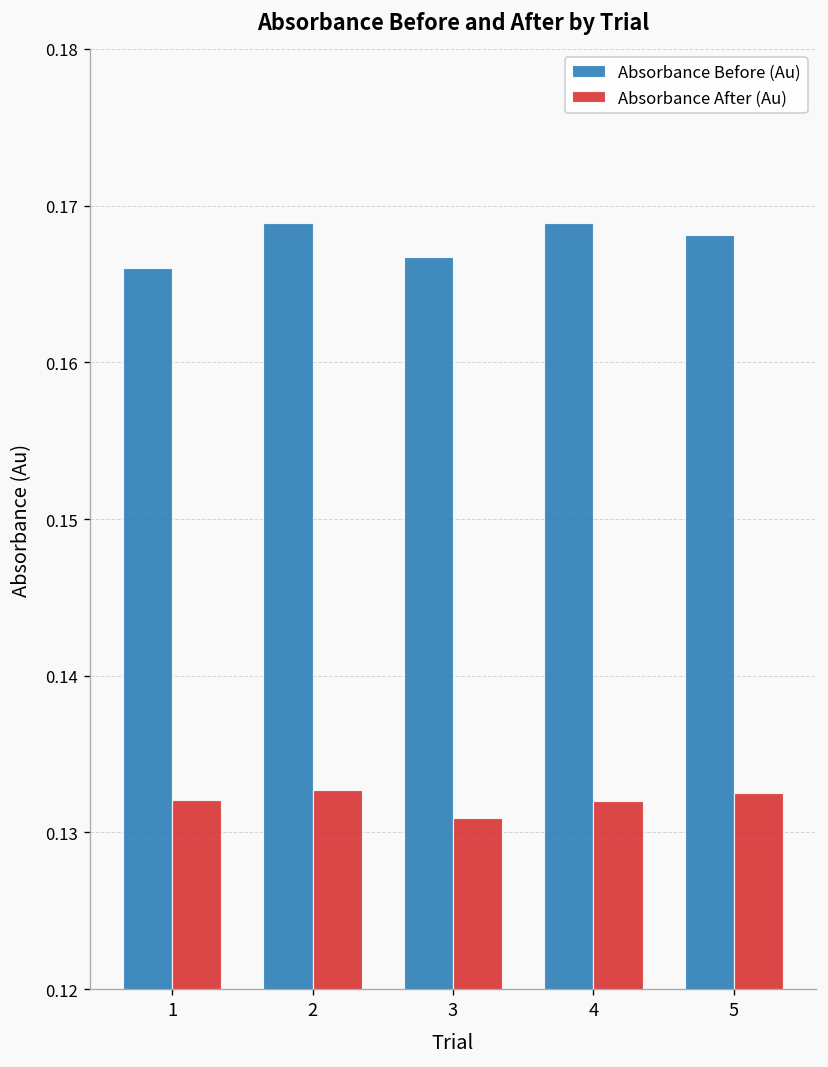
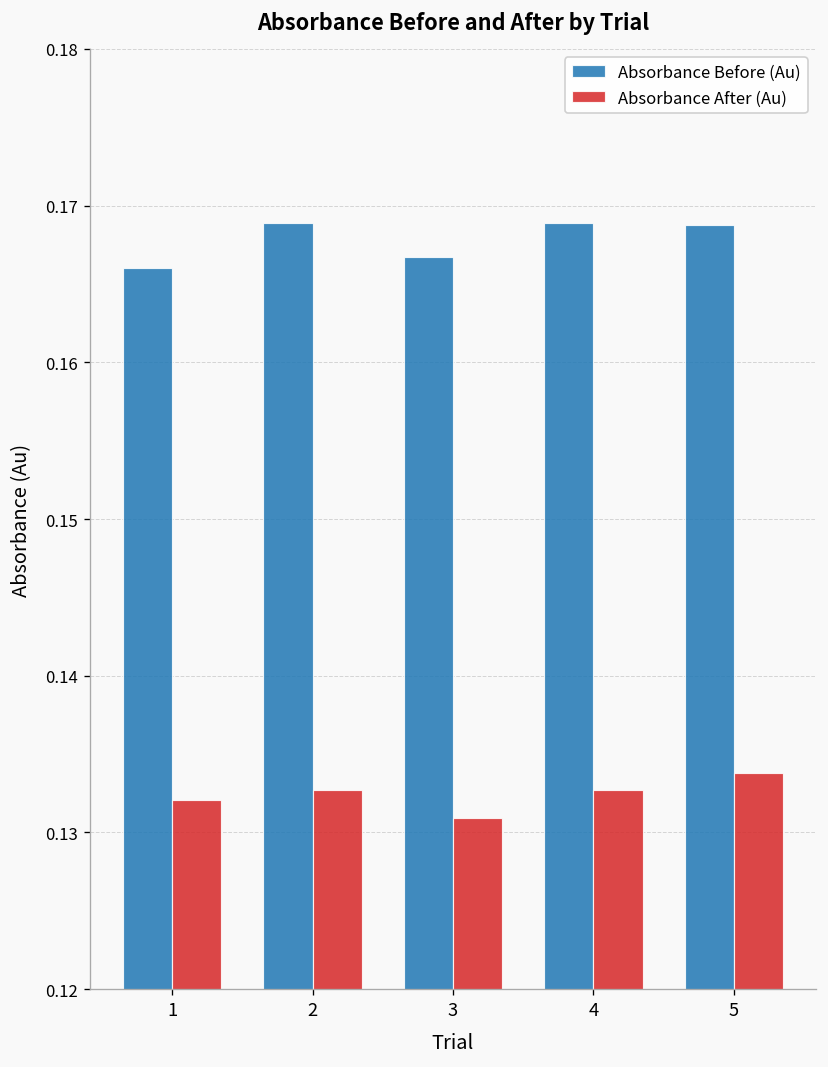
  {
    "Absorbance Before (Au)": {
      "1": 0.1660,
      "2": 0.1689,
      "3": 0.1667,
      "4": 0.1689,
-     "5": 0.1681
+     "5": 0.1688
    },
    "Absorbance After (Au)": {
      "1": 0.1321,
      "2": 0.1327,
      "3": 0.1309,
-     "4": 0.1320,
-     "5": 0.1325
+     "4": 0.1327,
+     "5": 0.1338
    }
  }
